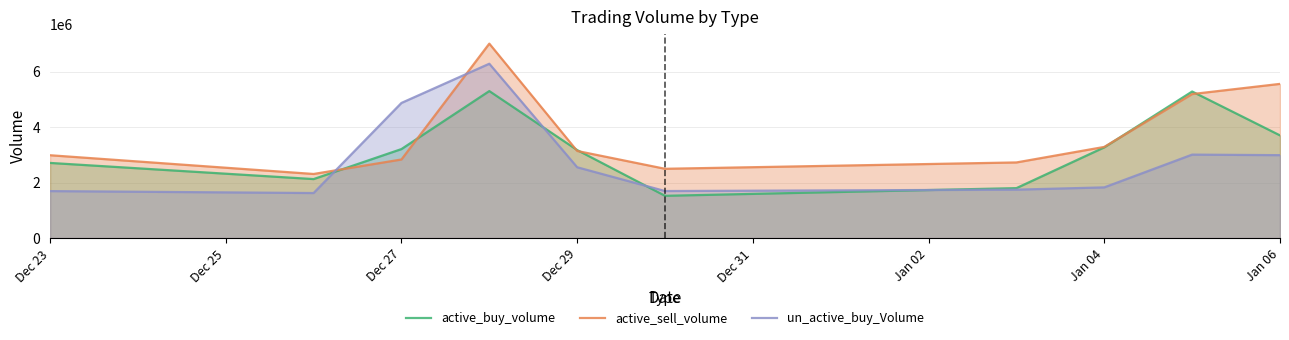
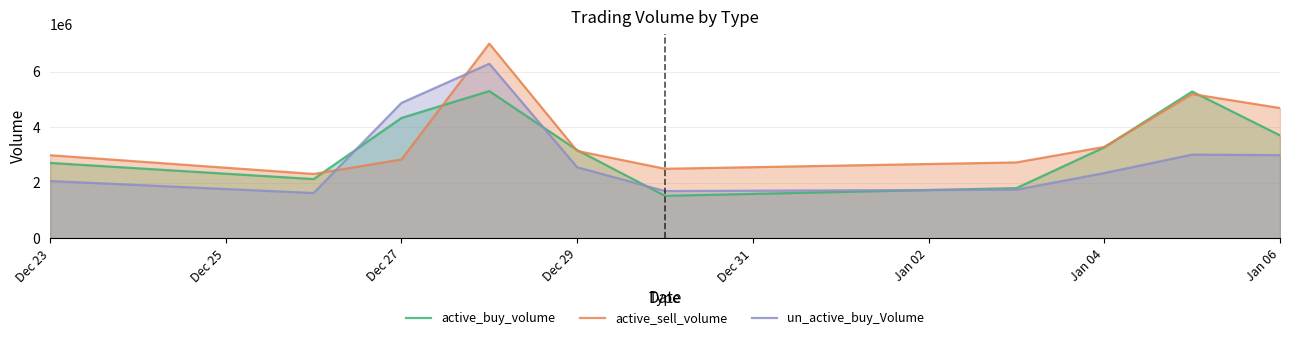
  {
    "active_buy_volume": {
      "Dec 23": 2700000,
-     "Dec 27": 3200000,
+     "Dec 27": 4300000,
      "Jan 06": 3700000
    },
    "active_sell_volume": {
      "Dec 23": 3000000,
      "Dec 27": 2800000,
-     "Jan 06": 5600000
+     "Jan 06": 4700000
    },
    "un_active_buy_Volume": {
-     "Dec 23": 1700000,
+     "Dec 23": 2100000,
      "Dec 27": 4900000,
      "Dec 29": 2600000,
-     "Jan 04": 1800000,
+     "Jan 04": 2300000,
      "Jan 06": 3000000
    }
  }
